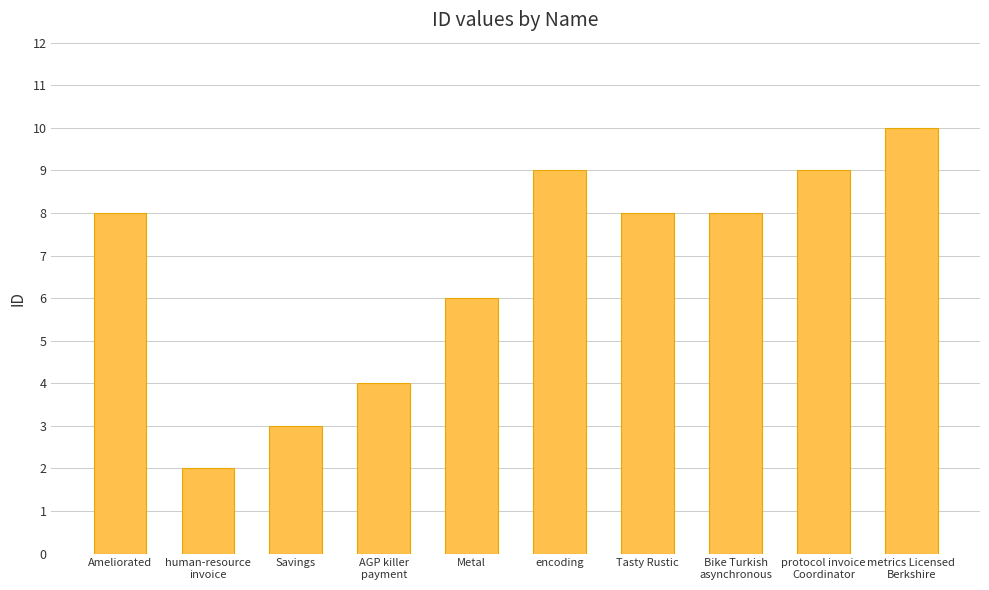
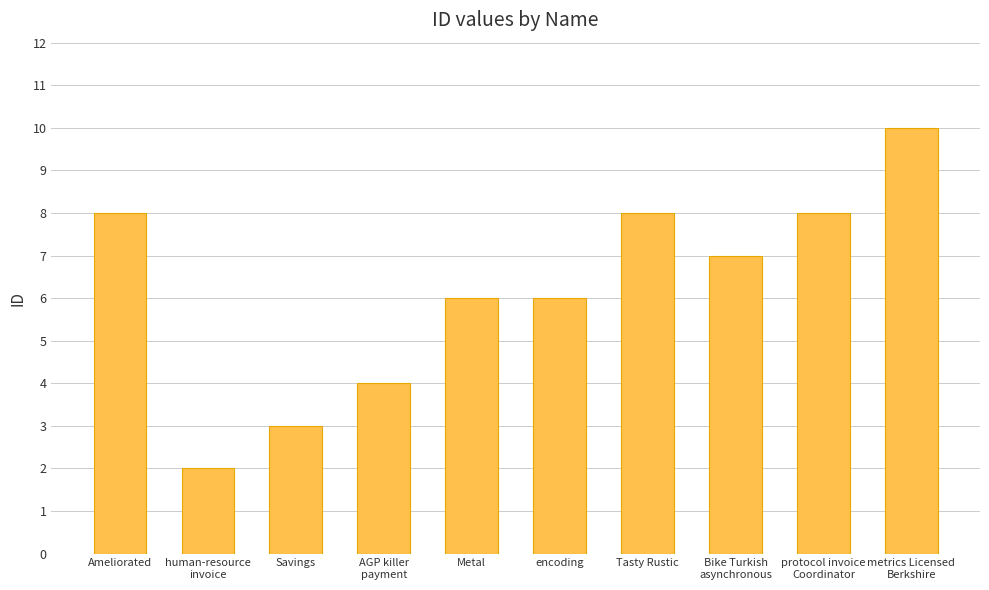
  {
    "Ameliorated": 8,
    "human-resource invoice": 2,
    "Savings": 3,
    "AGP killer payment": 4,
    "Metal": 6,
-   "encoding": 9,
+   "encoding": 6,
    "Tasty Rustic": 8,
-   "Bike Turkish asynchronous": 8,
-   "protocol invoice Coordinator": 9,
+   "Bike Turkish asynchronous": 7,
+   "protocol invoice Coordinator": 8,
    "metrics Licensed Berkshire": 10
  }
